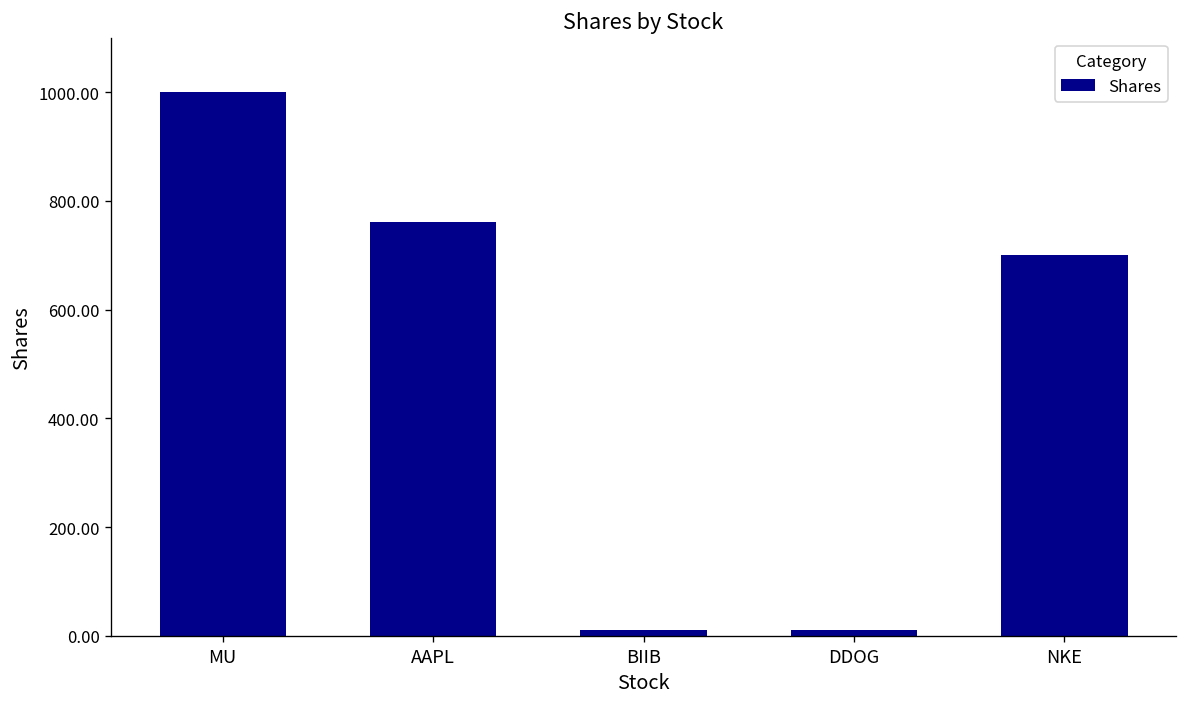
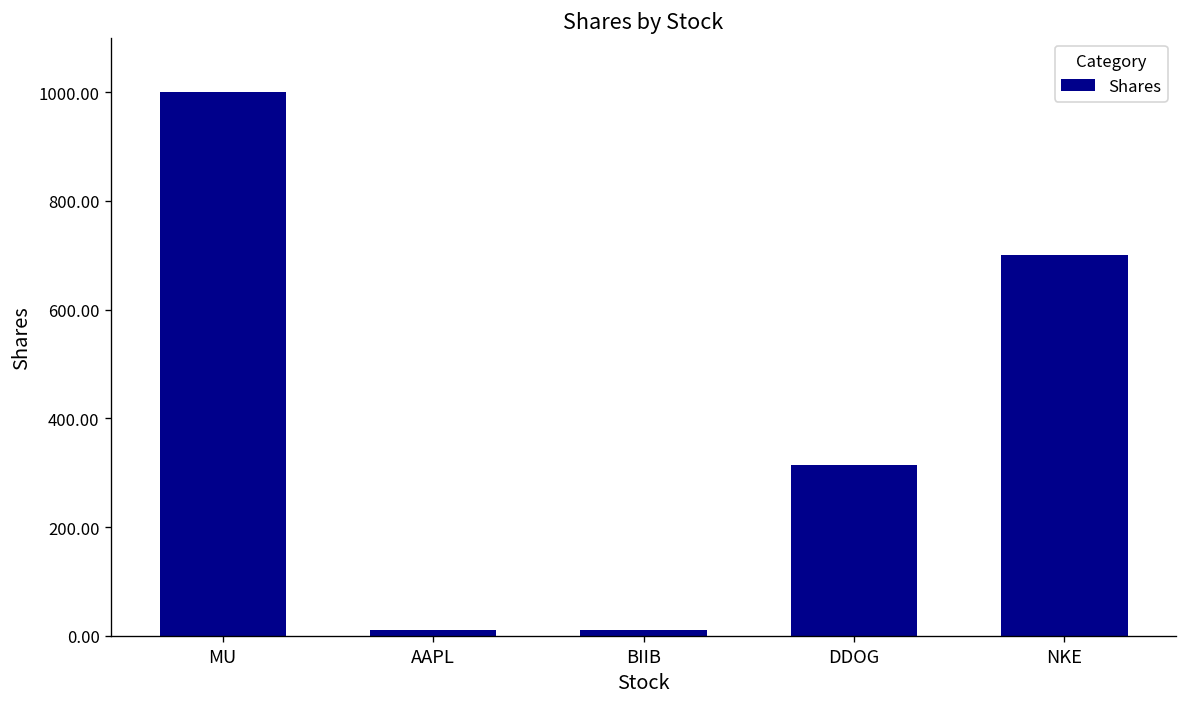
  {
    "MU": 1000,
-   "AAPL": 760,
+   "AAPL": 10,
    "BIIB": 10,
-   "DDOG": 10,
+   "DDOG": 320,
    "NKE": 700
  }
